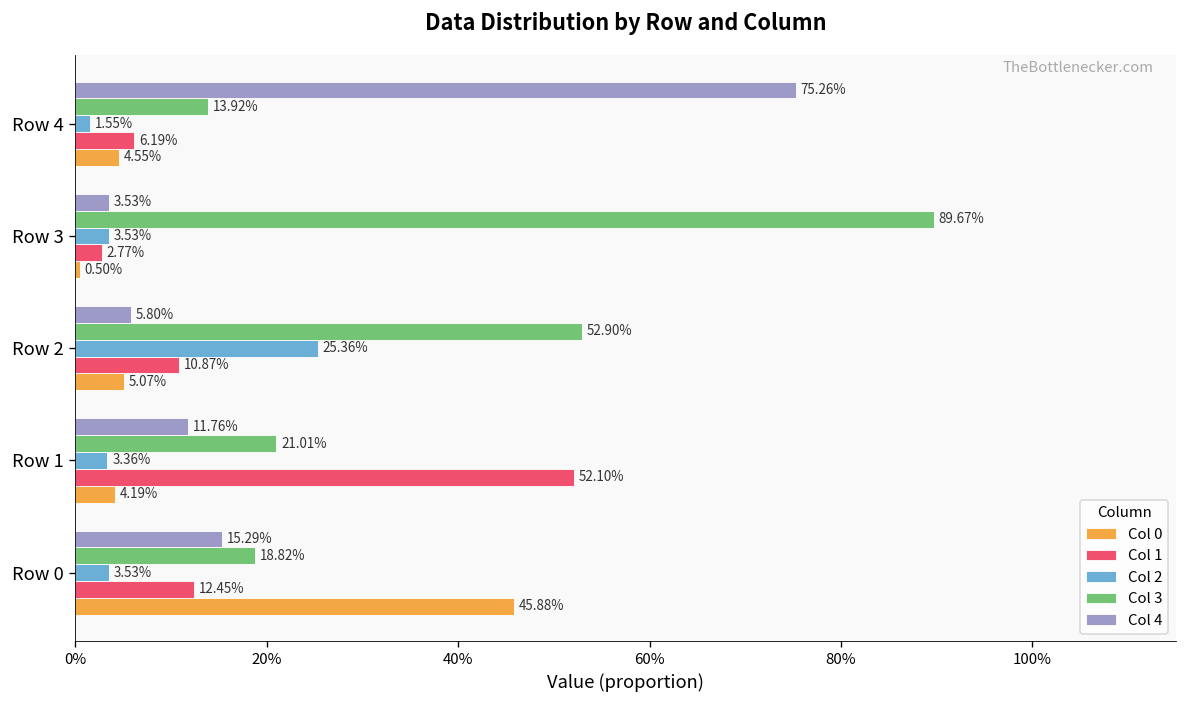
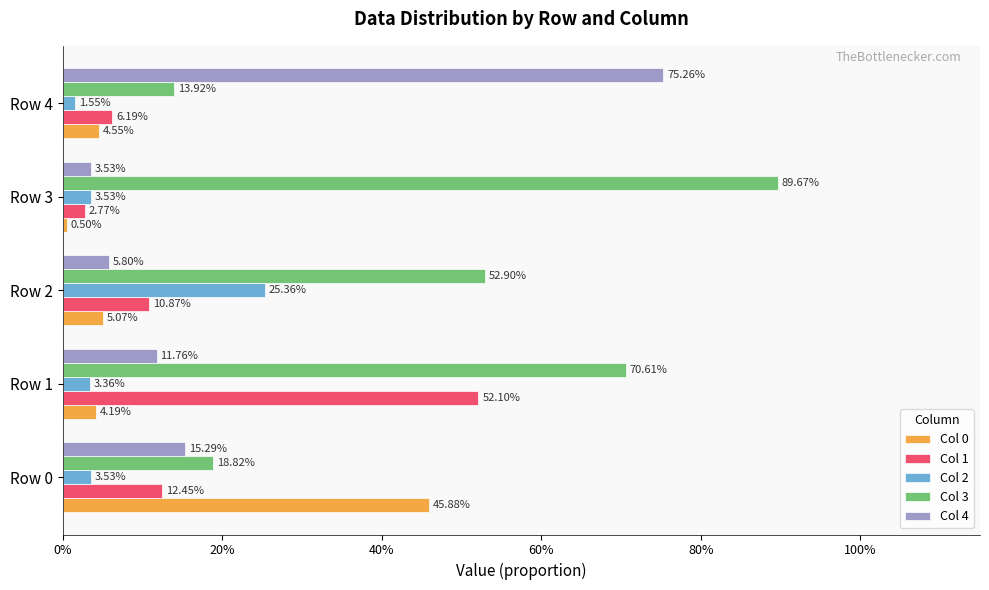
  {
    "Col 0": {
      "Row 4": "4.55%",
      "Row 3": "0.50%",
      "Row 2": "5.07%",
      "Row 1": "4.19%",
      "Row 0": "45.88%"
    },
    "Col 1": {
      "Row 4": "6.19%",
      "Row 3": "2.77%",
      "Row 2": "10.87%",
      "Row 1": "52.10%",
      "Row 0": "12.45%"
    },
    "Col 3": {
      "Row 4": "13.92%",
      "Row 3": "89.67%",
      "Row 2": "52.90%",
-     "Row 1": "21.01%",
+     "Row 1": "70.61%",
      "Row 0": "18.82%"
    }
  }
